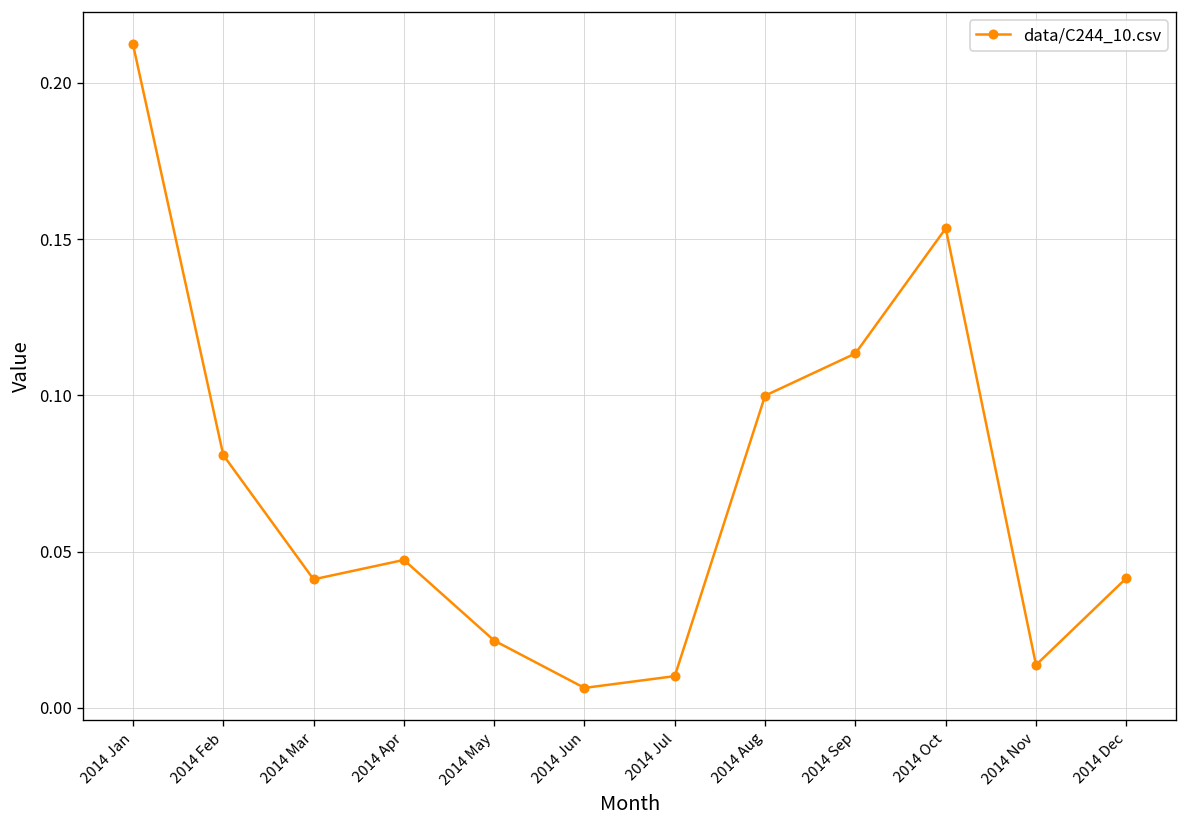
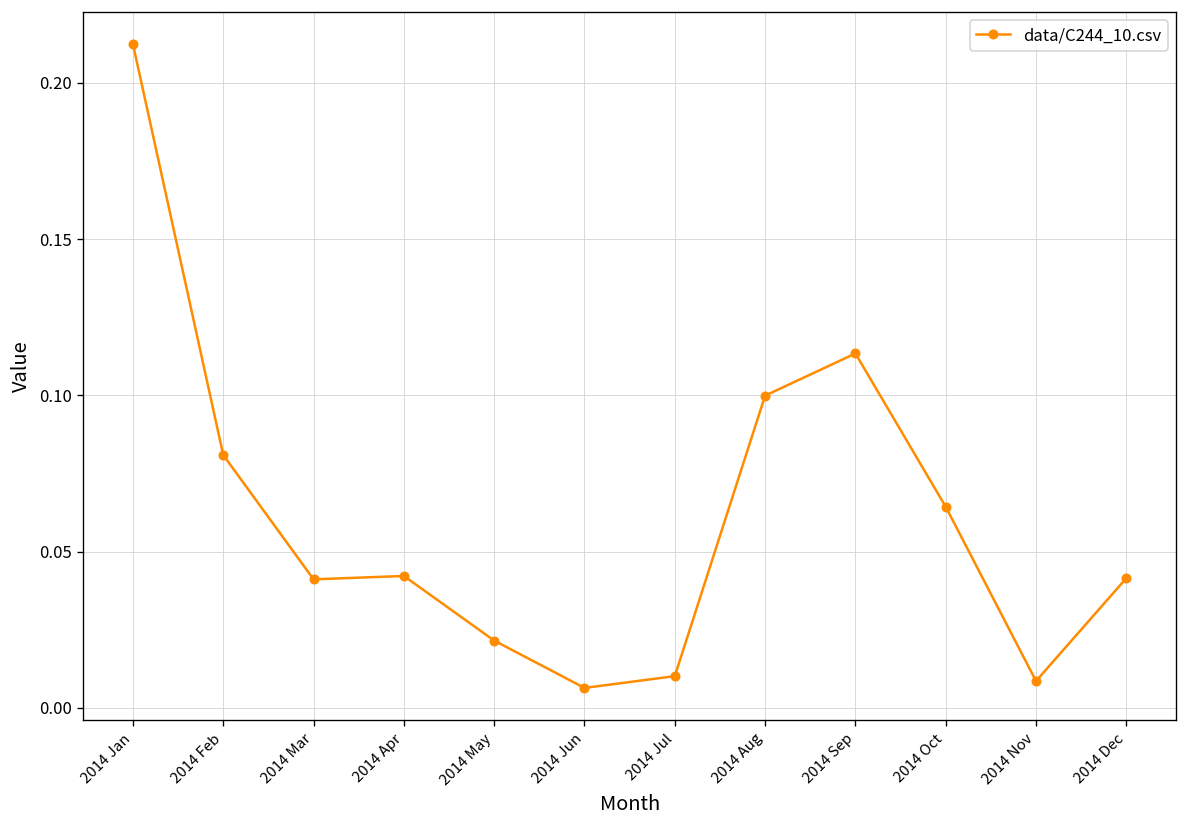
  {
    "2014 Jan": 0.212,
    "2014 Feb": 0.081,
    "2014 Mar": 0.041,
-   "2014 Apr": 0.047,
+   "2014 Apr": 0.042,
    "2014 May": 0.022,
    "2014 Jun": 0.006,
    "2014 Jul": 0.010,
    "2014 Aug": 0.100,
    "2014 Sep": 0.113,
-   "2014 Oct": 0.153,
-   "2014 Nov": 0.014,
+   "2014 Oct": 0.064,
+   "2014 Nov": 0.009,
    "2014 Dec": 0.042
  }
